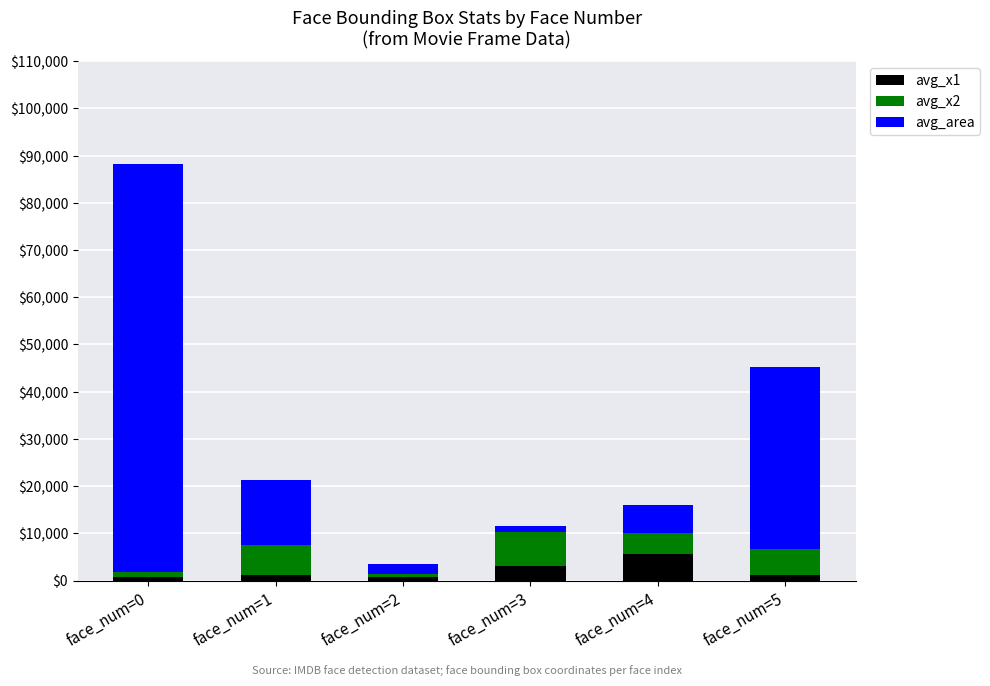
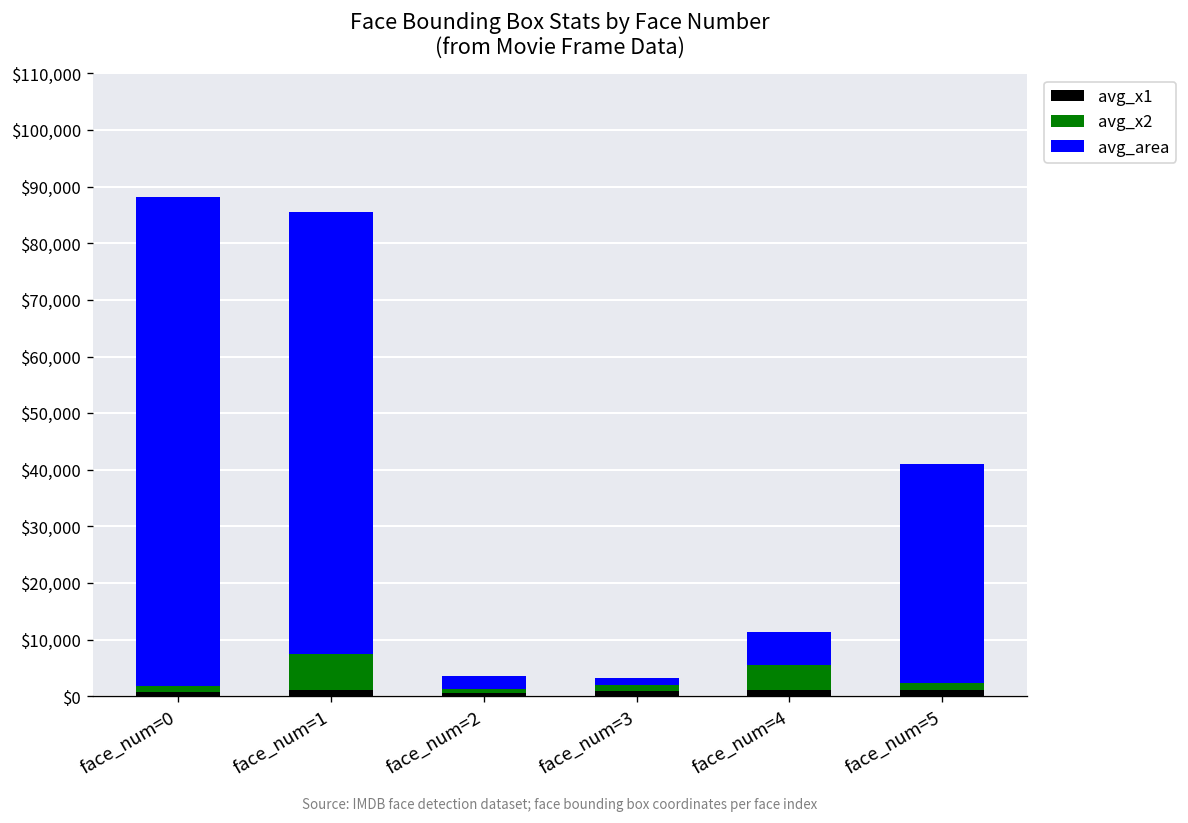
  {
    "avg_x1": {
      "face_num=0": "$1,000",
      "face_num=1": "$1,000",
      "face_num=2": "$1,000",
-     "face_num=3": "$3,000",
-     "face_num=4": "$6,000",
+     "face_num=3": "$1,000",
+     "face_num=4": "$1,000",
      "face_num=5": "$1,000"
    },
    "avg_x2": {
      "face_num=0": "$1,000",
      "face_num=1": "$6,000",
      "face_num=2": "$1,000",
-     "face_num=3": "$7,000",
+     "face_num=3": "$1,000",
      "face_num=4": "$4,000",
-     "face_num=5": "$5,000"
+     "face_num=5": "$1,000"
    },
    "avg_area": {
      "face_num=0": "$86,000",
-     "face_num=1": "$14,000",
+     "face_num=1": "$78,000",
      "face_num=2": "$2,000",
      "face_num=3": "$1,000",
      "face_num=4": "$6,000",
      "face_num=5": "$39,000"
    }
  }
